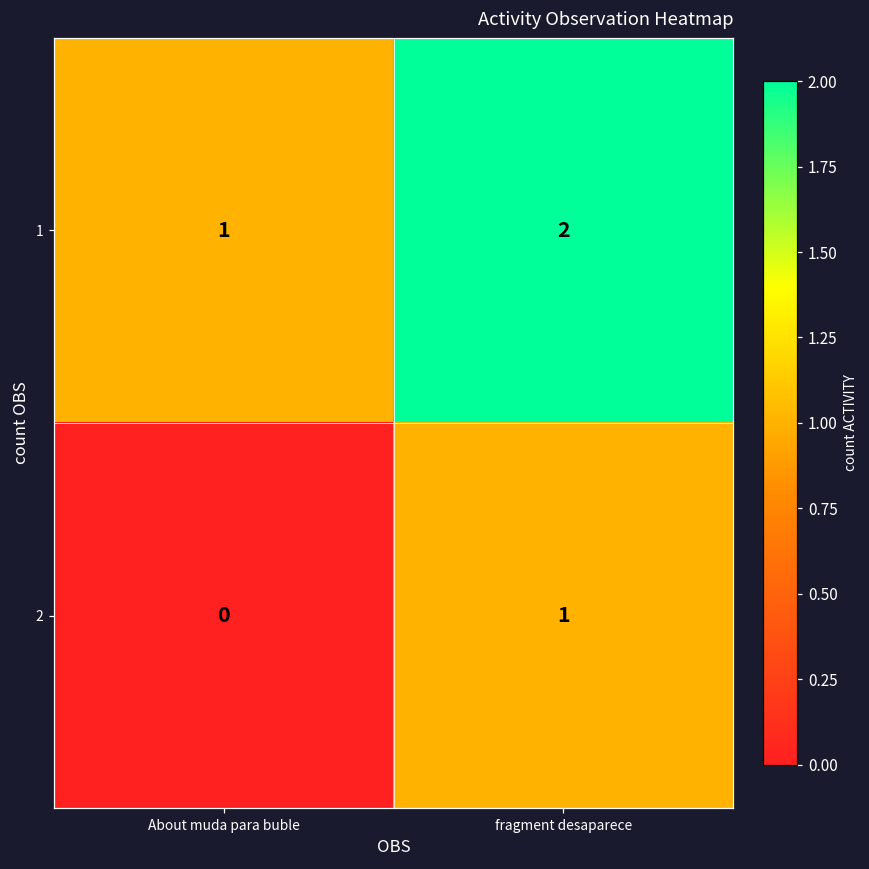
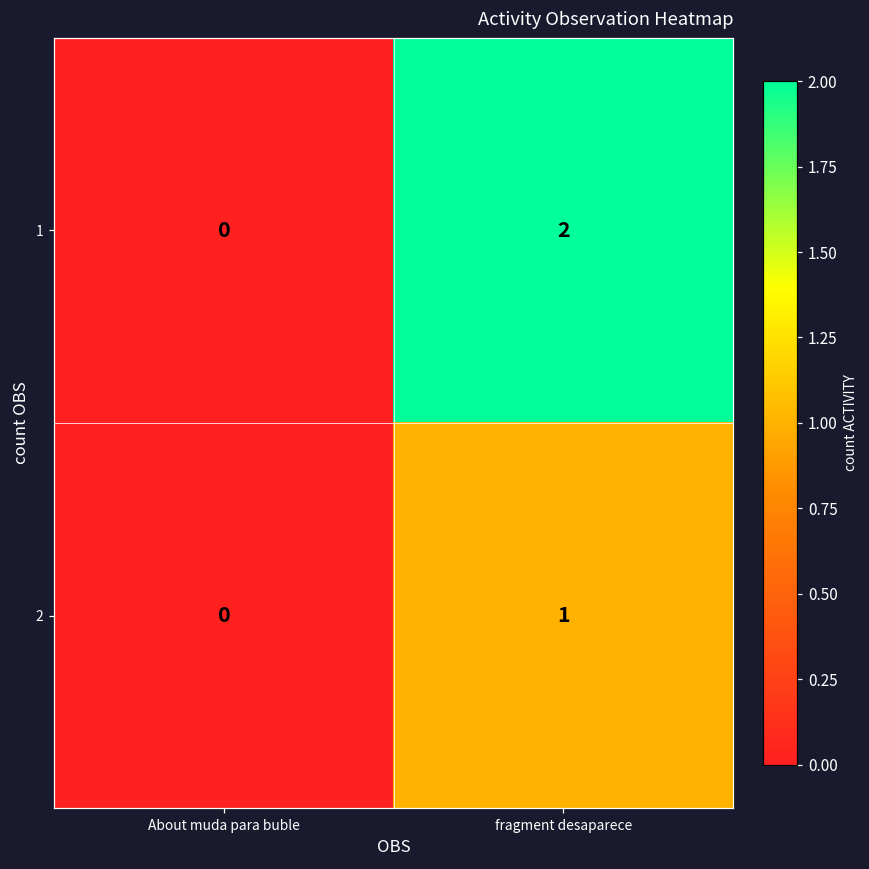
  {
    "1": {
-     "About muda para buble": 1,
+     "About muda para buble": 0,
      "fragment desaparece": 2
    },
    "2": {
      "About muda para buble": 0,
      "fragment desaparece": 1
    }
  }
